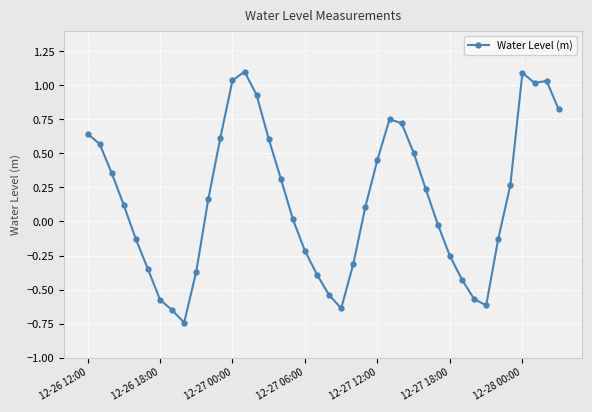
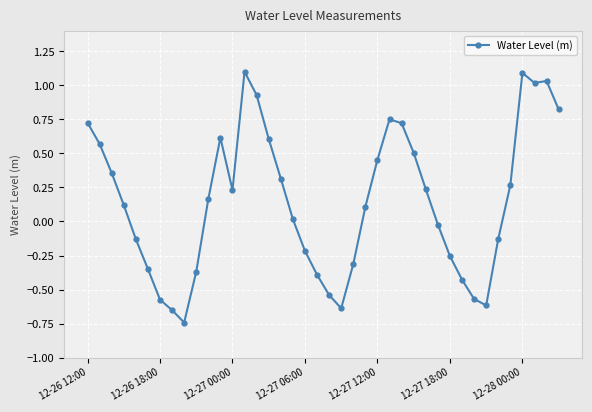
  {
-   "12-26 12:00": 0.64,
+   "12-26 12:00": 0.73,
    "12-26 18:00": -0.57,
-   "12-27 00:00": 1.04,
+   "12-27 00:00": 0.23,
    "12-27 06:00": -0.22,
    "12-27 12:00": 0.45,
    "12-27 18:00": -0.25,
    "12-28 00:00": 1.09
  }
